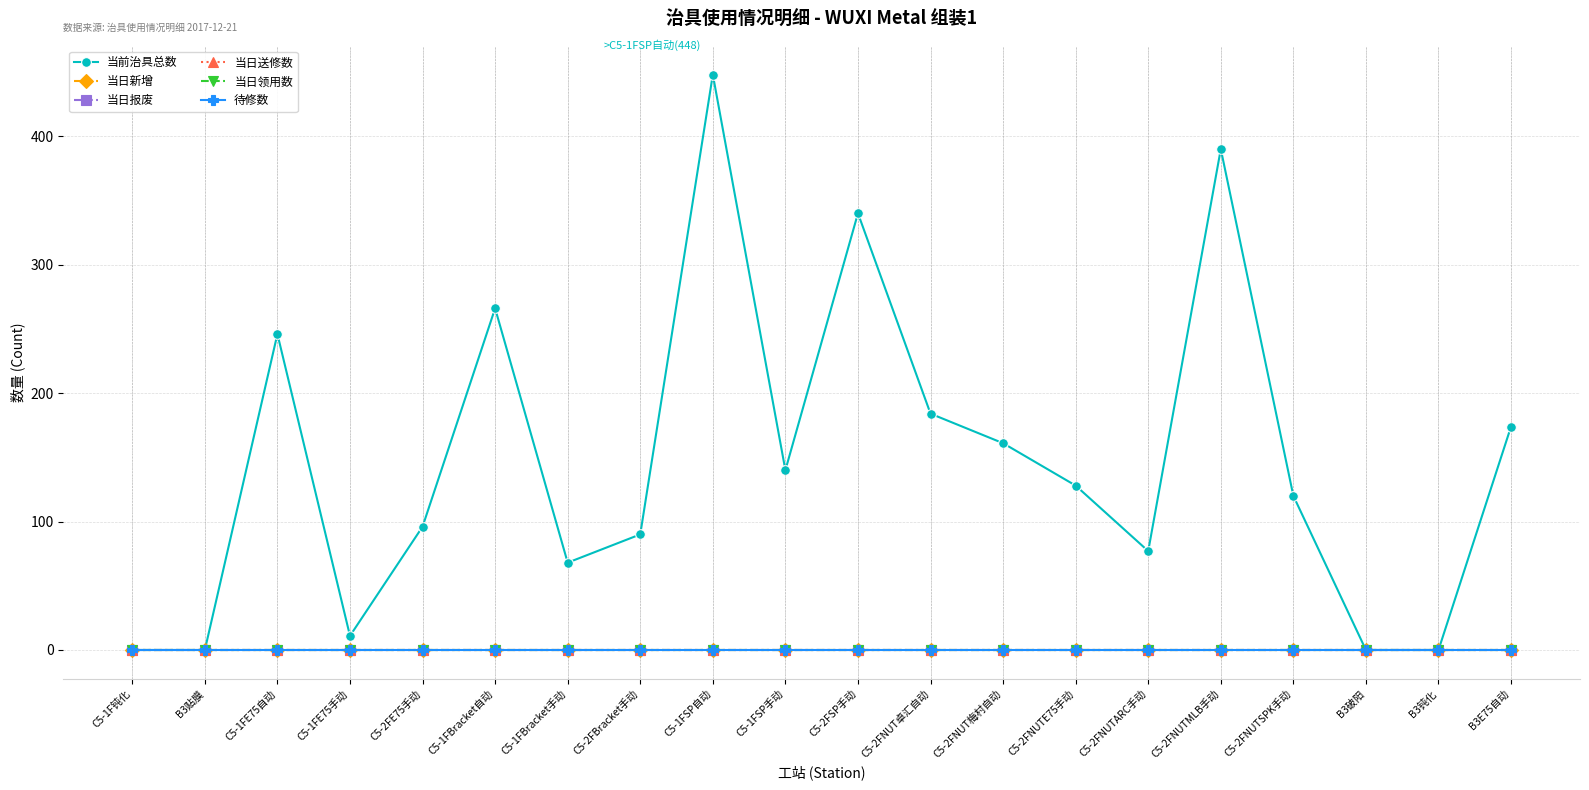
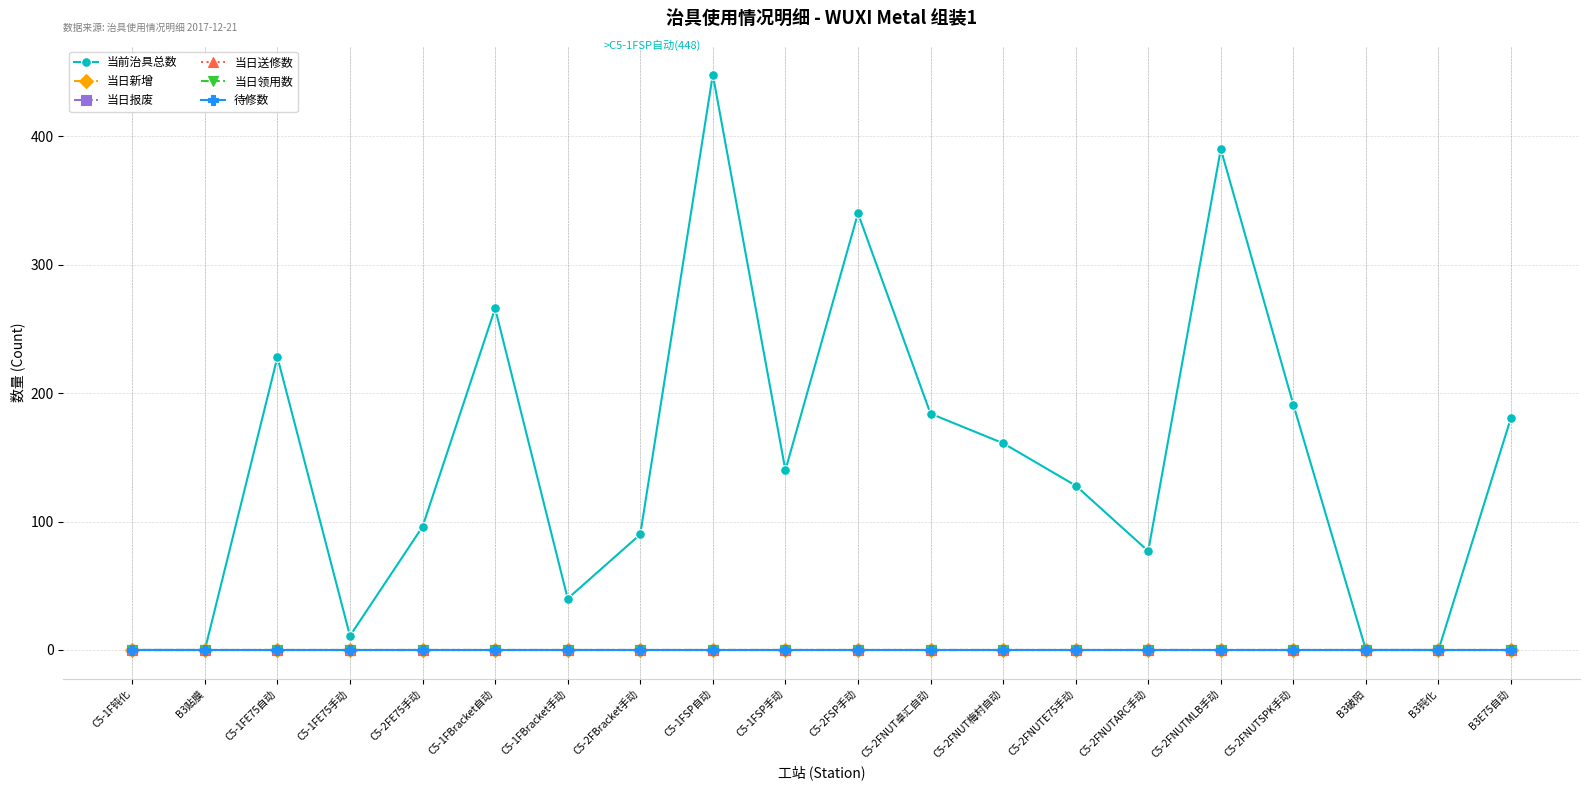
  {
    "当前治具总数": {
-     "C5-1FE75自动": 246,
+     "C5-1FE75自动": 228,
      "C5-1FE75手动": 11,
      "C5-2FE75手动": 96,
      "C5-1FBracket自动": 266,
-     "C5-1FBracket手动": 68,
+     "C5-1FBracket手动": 40,
      "C5-2FBracket手动": 90,
      "C5-1FSP自动": 448,
      "C5-1FSP手动": 140,
      "C5-2FSP手动": 340,
      "C5-2FNUT卓汇自动": 184,
      "C5-2FNUT梅村自动": 161,
      "C5-2FNUTE75手动": 128,
      "C5-2FNUTARC手动": 77,
      "C5-2FNUTMLB手动": 390,
-     "C5-2FNUTSPK手动": 120,
-     "B3E75自动": 174
+     "C5-2FNUTSPK手动": 191,
+     "B3E75自动": 181
    },
    "待修数": {
      "C5-1FE75自动": 0,
      "C5-1FE75手动": 0,
      "C5-2FE75手动": 0,
      "C5-1FBracket自动": 0,
      "C5-1FBracket手动": 0,
      "C5-2FBracket手动": 0,
      "C5-1FSP自动": 0,
      "C5-1FSP手动": 0,
      "C5-2FSP手动": 0,
      "C5-2FNUT卓汇自动": 0,
      "C5-2FNUT梅村自动": 0,
      "C5-2FNUTE75手动": 0,
      "C5-2FNUTARC手动": 0,
      "C5-2FNUTMLB手动": 0,
      "C5-2FNUTSPK手动": 0,
      "B3E75自动": 0
    }
  }
